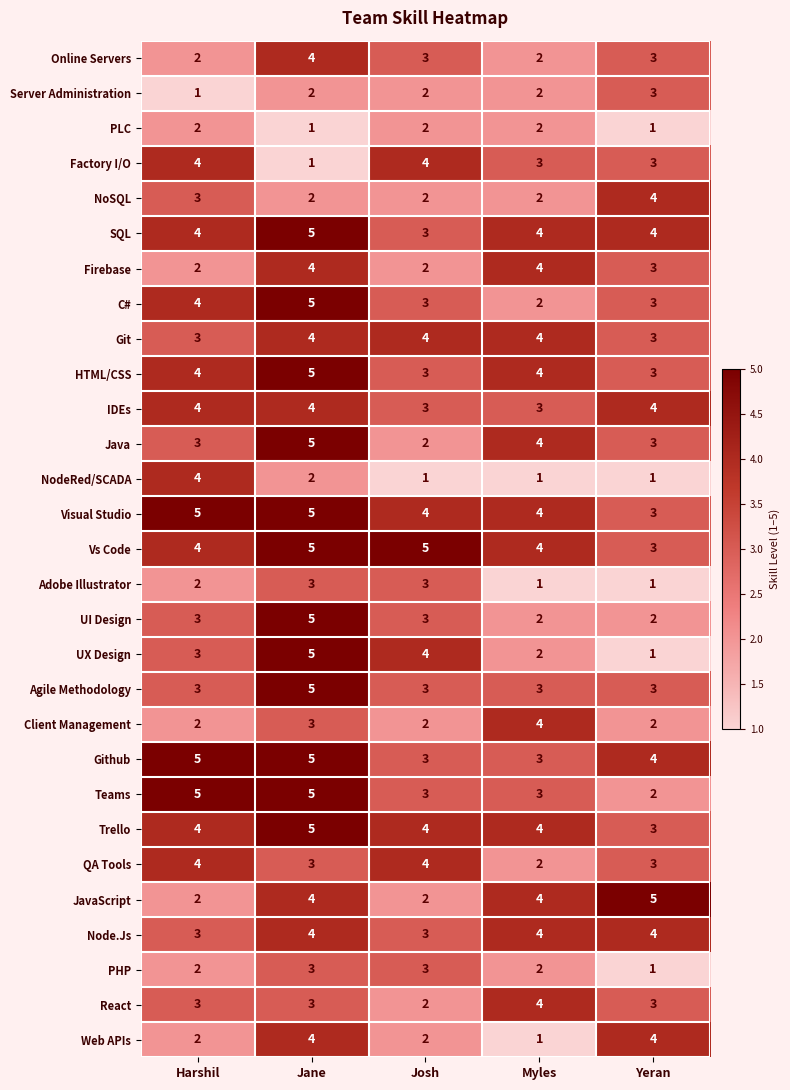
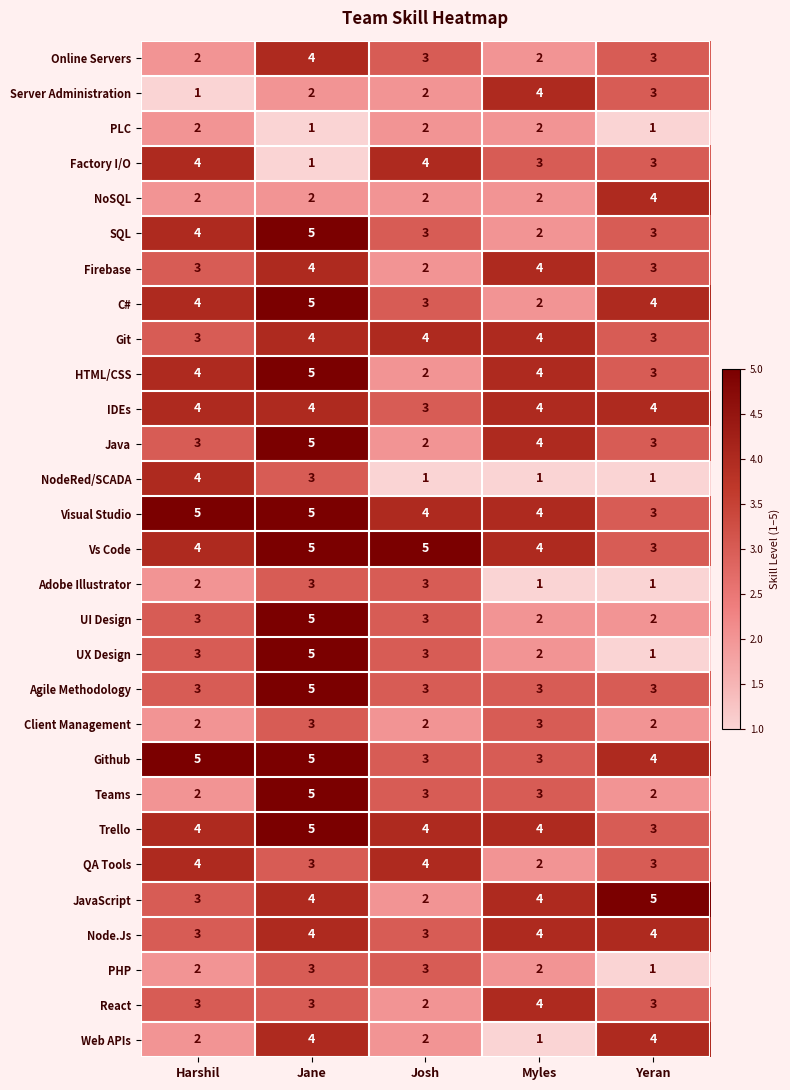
  {
    "Online Servers": {
      "Harshil": 2,
      "Jane": 4,
      "Josh": 3,
      "Myles": 2,
      "Yeran": 3
    },
    "Server Administration": {
      "Harshil": 1,
      "Jane": 2,
      "Josh": 2,
-     "Myles": 2,
+     "Myles": 4,
      "Yeran": 3
    },
    "PLC": {
      "Harshil": 2,
      "Jane": 1,
      "Josh": 2,
      "Myles": 2,
      "Yeran": 1
    },
    "Factory I/O": {
      "Harshil": 4,
      "Jane": 1,
      "Josh": 4,
      "Myles": 3,
      "Yeran": 3
    },
    "NoSQL": {
-     "Harshil": 3,
+     "Harshil": 2,
      "Jane": 2,
      "Josh": 2,
      "Myles": 2,
      "Yeran": 4
    },
    "SQL": {
      "Harshil": 4,
      "Jane": 5,
      "Josh": 3,
-     "Myles": 4,
-     "Yeran": 4
+     "Myles": 2,
+     "Yeran": 3
    },
    "Firebase": {
-     "Harshil": 2,
+     "Harshil": 3,
      "Jane": 4,
      "Josh": 2,
      "Myles": 4,
      "Yeran": 3
    },
    "C#": {
      "Harshil": 4,
      "Jane": 5,
      "Josh": 3,
      "Myles": 2,
-     "Yeran": 3
+     "Yeran": 4
    },
    "Git": {
      "Harshil": 3,
      "Jane": 4,
      "Josh": 4,
      "Myles": 4,
      "Yeran": 3
    },
    "HTML/CSS": {
      "Harshil": 4,
      "Jane": 5,
-     "Josh": 3,
+     "Josh": 2,
      "Myles": 4,
      "Yeran": 3
    },
    "IDEs": {
      "Harshil": 4,
      "Jane": 4,
      "Josh": 3,
-     "Myles": 3,
+     "Myles": 4,
      "Yeran": 4
    },
    "Java": {
      "Harshil": 3,
      "Jane": 5,
      "Josh": 2,
      "Myles": 4,
      "Yeran": 3
    },
    "NodeRed/SCADA": {
      "Harshil": 4,
-     "Jane": 2,
+     "Jane": 3,
      "Josh": 1,
      "Myles": 1,
      "Yeran": 1
    },
    "Visual Studio": {
      "Harshil": 5,
      "Jane": 5,
      "Josh": 4,
      "Myles": 4,
      "Yeran": 3
    },
    "Vs Code": {
      "Harshil": 4,
      "Jane": 5,
      "Josh": 5,
      "Myles": 4,
      "Yeran": 3
    },
    "Adobe Illustrator": {
      "Harshil": 2,
      "Jane": 3,
      "Josh": 3,
      "Myles": 1,
      "Yeran": 1
    },
    "UI Design": {
      "Harshil": 3,
      "Jane": 5,
      "Josh": 3,
      "Myles": 2,
      "Yeran": 2
    },
    "UX Design": {
      "Harshil": 3,
      "Jane": 5,
-     "Josh": 4,
+     "Josh": 3,
      "Myles": 2,
      "Yeran": 1
    },
    "Agile Methodology": {
      "Harshil": 3,
      "Jane": 5,
      "Josh": 3,
      "Myles": 3,
      "Yeran": 3
    },
    "Client Management": {
      "Harshil": 2,
      "Jane": 3,
      "Josh": 2,
-     "Myles": 4,
+     "Myles": 3,
      "Yeran": 2
    },
    "Github": {
      "Harshil": 5,
      "Jane": 5,
      "Josh": 3,
      "Myles": 3,
      "Yeran": 4
    },
    "Teams": {
-     "Harshil": 5,
+     "Harshil": 2,
      "Jane": 5,
      "Josh": 3,
      "Myles": 3,
      "Yeran": 2
    },
    "Trello": {
      "Harshil": 4,
      "Jane": 5,
      "Josh": 4,
      "Myles": 4,
      "Yeran": 3
    },
    "QA Tools": {
      "Harshil": 4,
      "Jane": 3,
      "Josh": 4,
      "Myles": 2,
      "Yeran": 3
    },
    "JavaScript": {
-     "Harshil": 2,
+     "Harshil": 3,
      "Jane": 4,
      "Josh": 2,
      "Myles": 4,
      "Yeran": 5
    },
    "Node.Js": {
      "Harshil": 3,
      "Jane": 4,
      "Josh": 3,
      "Myles": 4,
      "Yeran": 4
    },
    "PHP": {
      "Harshil": 2,
      "Jane": 3,
      "Josh": 3,
      "Myles": 2,
      "Yeran": 1
    },
    "React": {
      "Harshil": 3,
      "Jane": 3,
      "Josh": 2,
      "Myles": 4,
      "Yeran": 3
    },
    "Web APIs": {
      "Harshil": 2,
      "Jane": 4,
      "Josh": 2,
      "Myles": 1,
      "Yeran": 4
    }
  }
